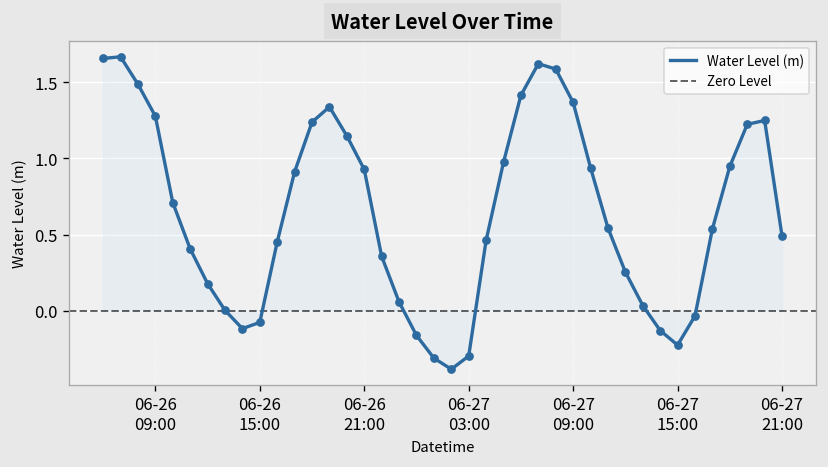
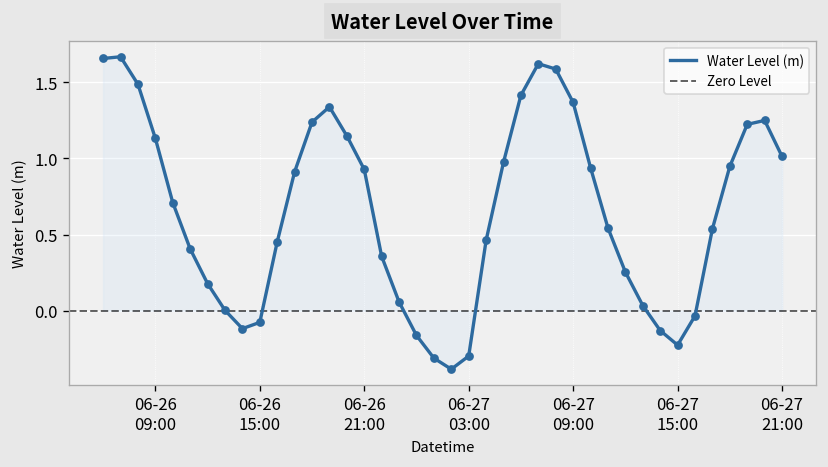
  {
    "Water Level (m)": {
-     "06-26 09:00": 1.28,
+     "06-26 09:00": 1.13,
      "06-26 15:00": -0.08,
      "06-27 03:00": -0.30,
      "06-27 15:00": -0.23,
-     "06-27 21:00": 0.49
+     "06-27 21:00": 1.01
    }
  }
